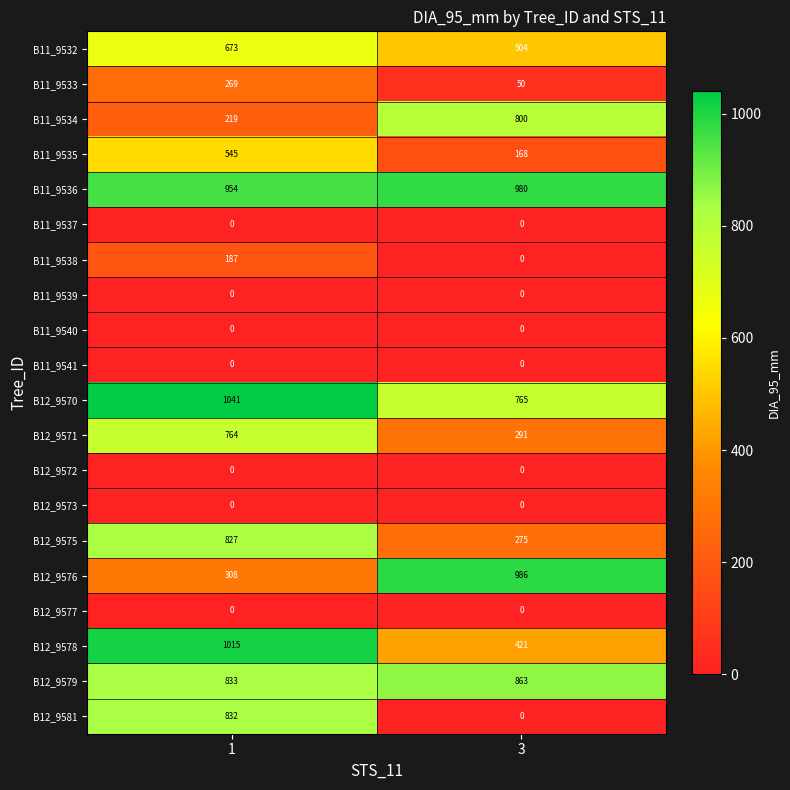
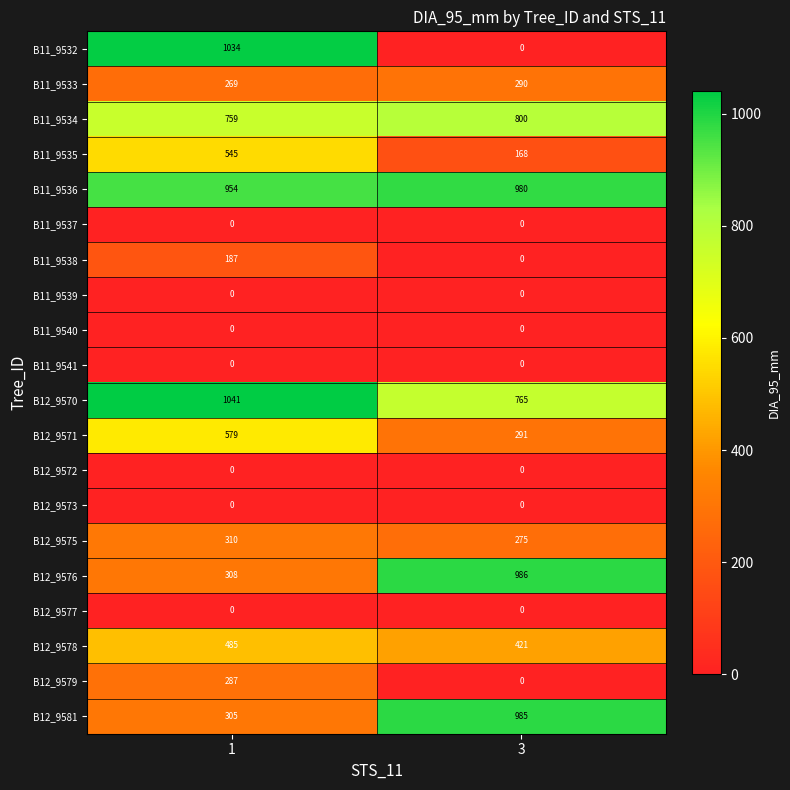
  {
    "B11_9532": {
-     "1": 673,
-     "3": 504
+     "1": 1034,
+     "3": 0
    },
    "B11_9533": {
      "1": 269,
-     "3": 50
+     "3": 290
    },
    "B11_9534": {
-     "1": 219,
+     "1": 759,
      "3": 800
    },
    "B11_9535": {
      "1": 545,
      "3": 168
    },
    "B11_9536": {
      "1": 954,
      "3": 980
    },
    "B11_9537": {
      "1": 0,
      "3": 0
    },
    "B11_9538": {
      "1": 187,
      "3": 0
    },
    "B11_9539": {
      "1": 0,
      "3": 0
    },
    "B11_9540": {
      "1": 0,
      "3": 0
    },
    "B11_9541": {
      "1": 0,
      "3": 0
    },
    "B12_9570": {
      "1": 1041,
      "3": 765
    },
    "B12_9571": {
-     "1": 764,
+     "1": 579,
      "3": 291
    },
    "B12_9572": {
      "1": 0,
      "3": 0
    },
    "B12_9573": {
      "1": 0,
      "3": 0
    },
    "B12_9575": {
-     "1": 827,
+     "1": 310,
      "3": 275
    },
    "B12_9576": {
      "1": 308,
      "3": 986
    },
    "B12_9577": {
      "1": 0,
      "3": 0
    },
    "B12_9578": {
-     "1": 1015,
+     "1": 485,
      "3": 421
    },
    "B12_9579": {
-     "1": 833,
-     "3": 863
+     "1": 287,
+     "3": 0
    },
    "B12_9581": {
-     "1": 832,
-     "3": 0
+     "1": 305,
+     "3": 985
    }
  }
